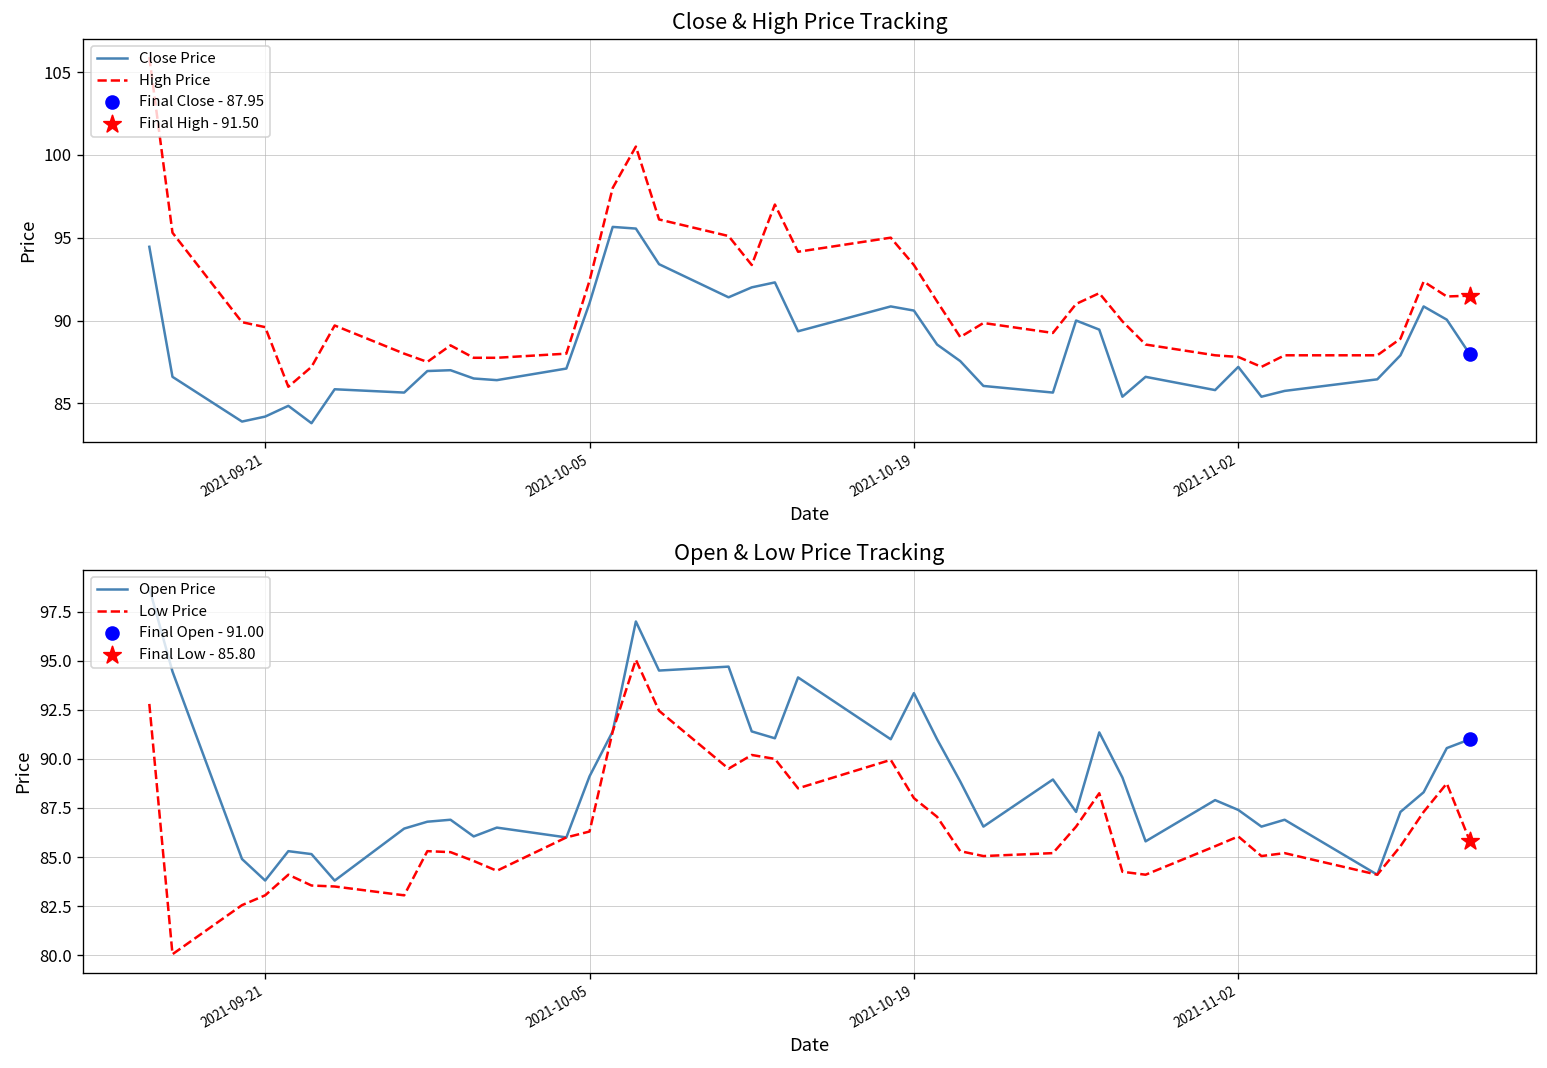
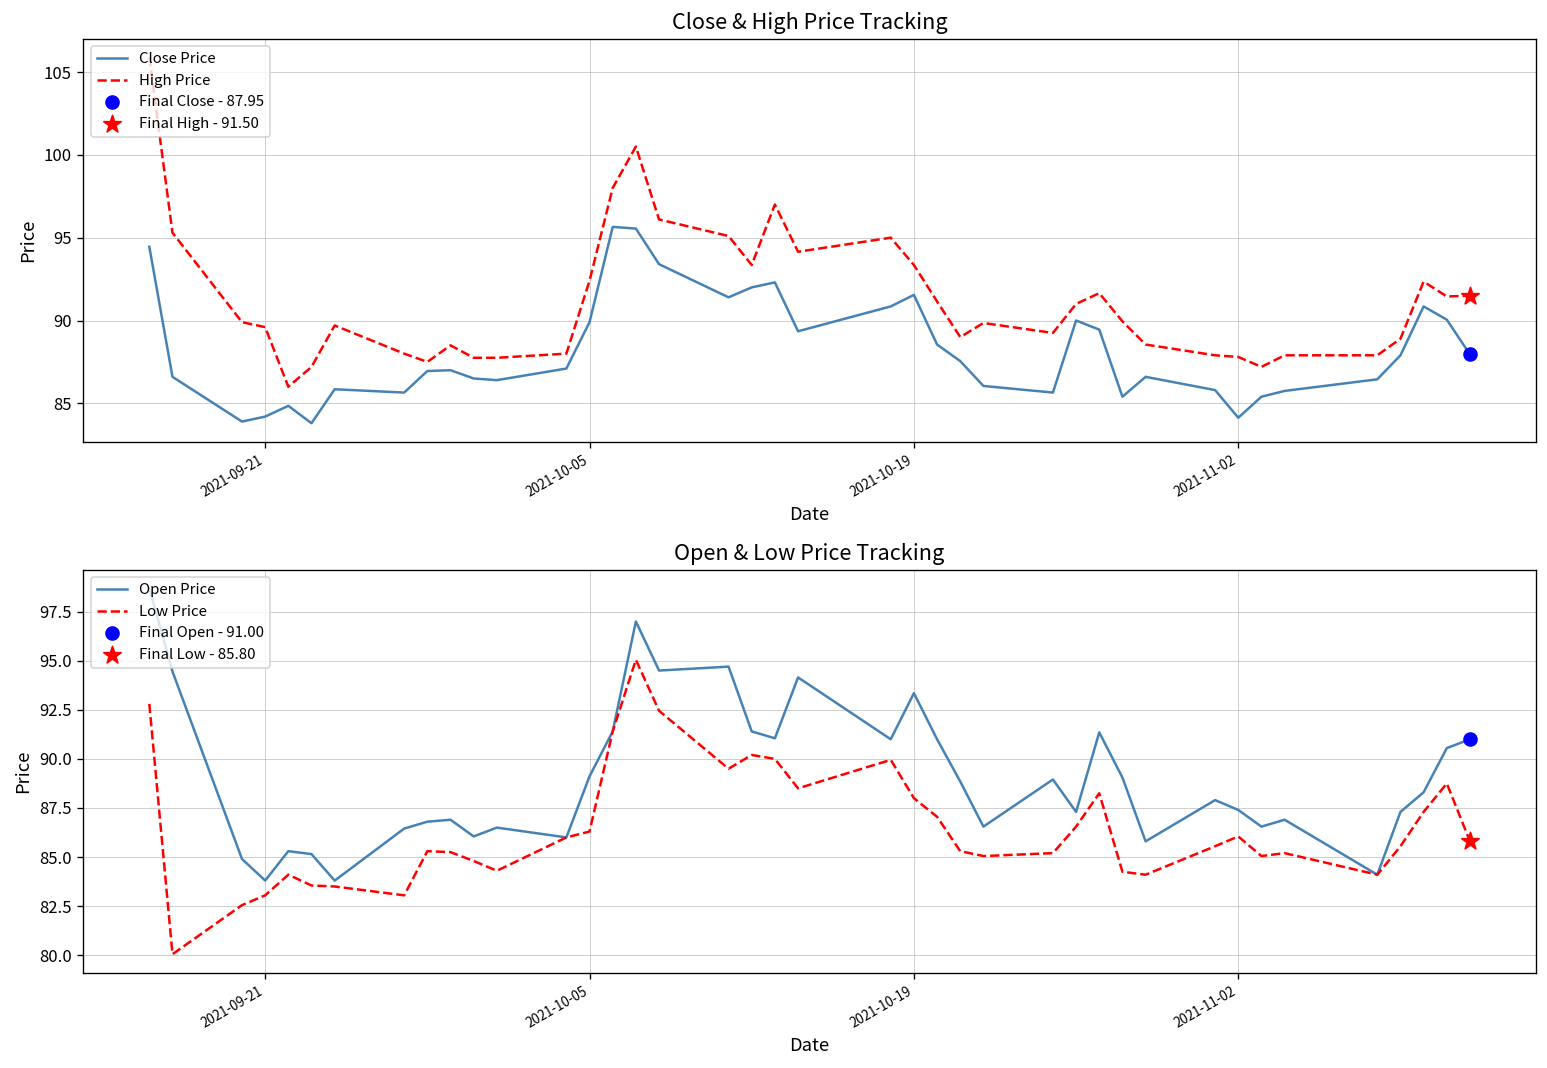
  {
    "Close & High Price Tracking": {
      "Close Price": {
        "2021-09-21": 84.2,
-       "2021-10-05": 91.1,
-       "2021-10-19": 90.6,
-       "2021-11-02": 87.2
+       "2021-10-05": 89.9,
+       "2021-10-19": 91.5,
+       "2021-11-02": 84.1
      }
    },
    "Open & Low Price Tracking": {
      "Open Price": {
        "2021-09-21": 83.8,
        "2021-10-05": 89.1,
        "2021-10-19": 93.3,
        "2021-11-02": 87.4
      }
    }
  }
